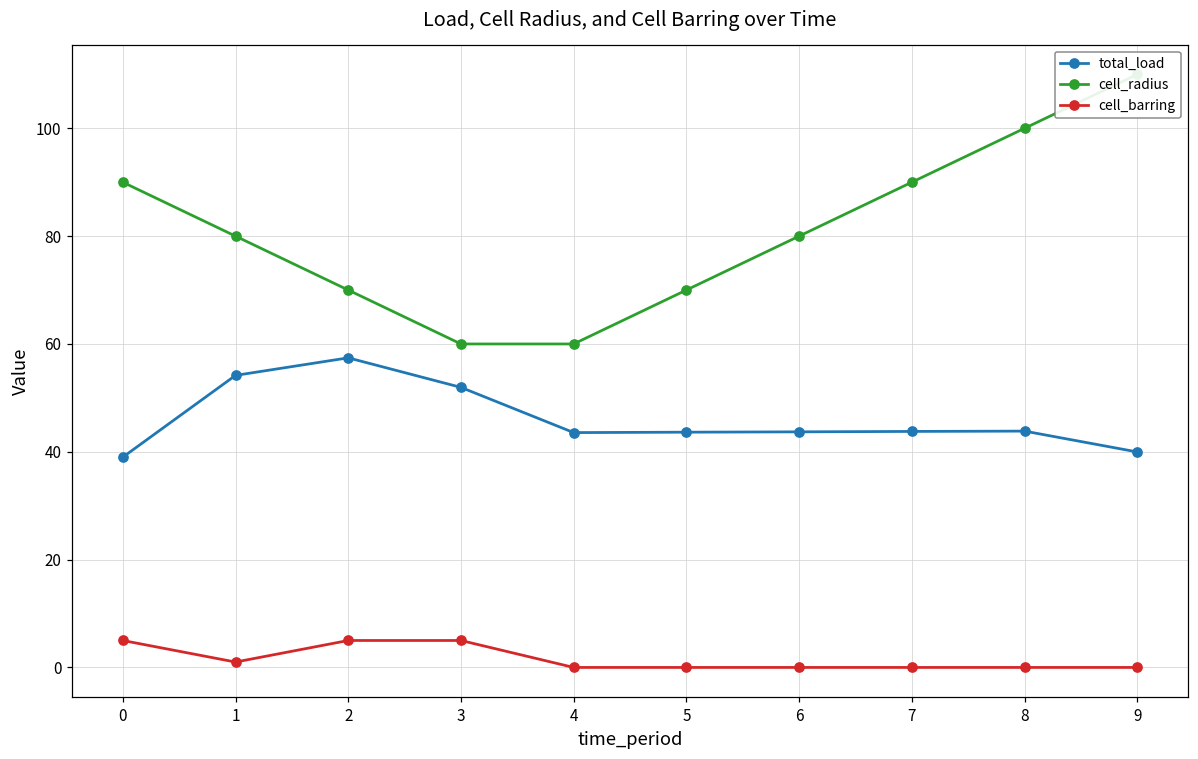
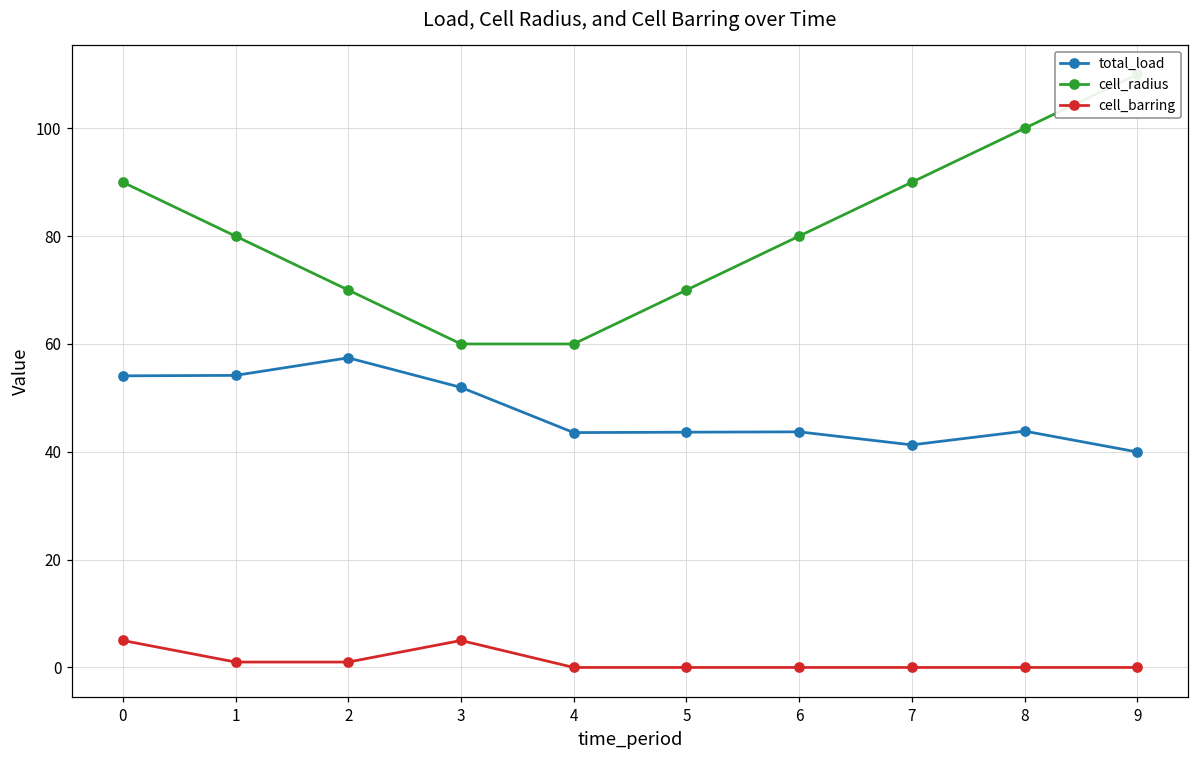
  {
    "total_load": {
-     "0": 39,
+     "0": 54,
      "1": 54,
      "2": 57,
      "3": 52,
      "4": 44,
      "5": 44,
      "6": 44,
-     "7": 44,
+     "7": 41,
      "8": 44,
      "9": 40
    },
    "cell_radius": {
      "0": 90,
      "1": 80,
      "2": 70,
      "3": 60,
      "4": 60,
      "5": 70,
      "6": 80,
      "7": 90,
      "8": 100
    },
    "cell_barring": {
      "0": 5,
      "1": 1,
-     "2": 5,
+     "2": 1,
      "3": 5,
      "4": 0,
      "5": 0,
      "6": 0,
      "7": 0,
      "8": 0,
      "9": 0
    }
  }
